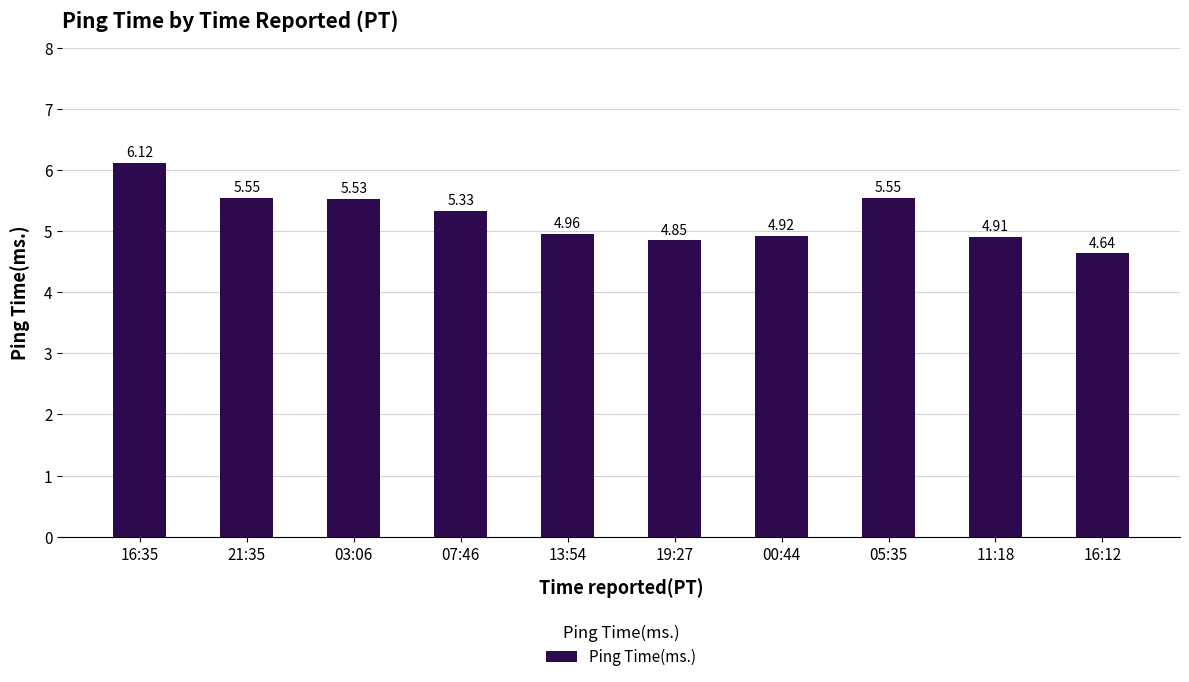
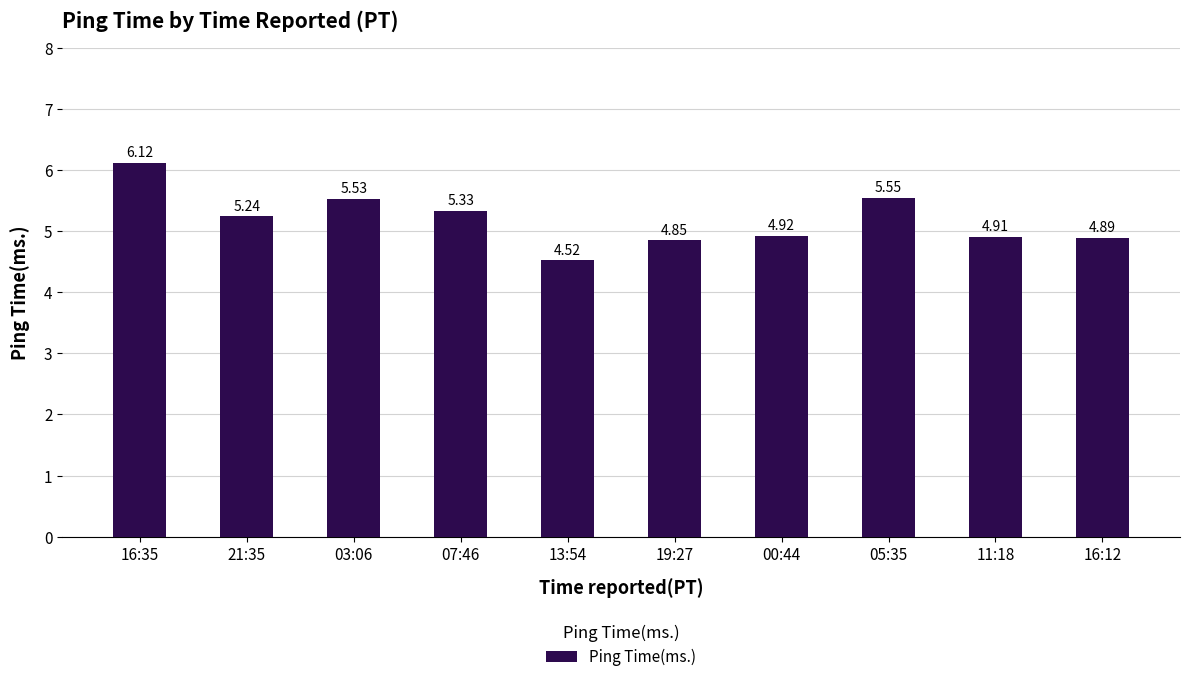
  {
    "16:35": 6.12,
-   "21:35": 5.55,
+   "21:35": 5.24,
    "03:06": 5.53,
    "07:46": 5.33,
-   "13:54": 4.96,
+   "13:54": 4.52,
    "19:27": 4.85,
    "00:44": 4.92,
    "05:35": 5.55,
    "11:18": 4.91,
-   "16:12": 4.64
+   "16:12": 4.89
  }
